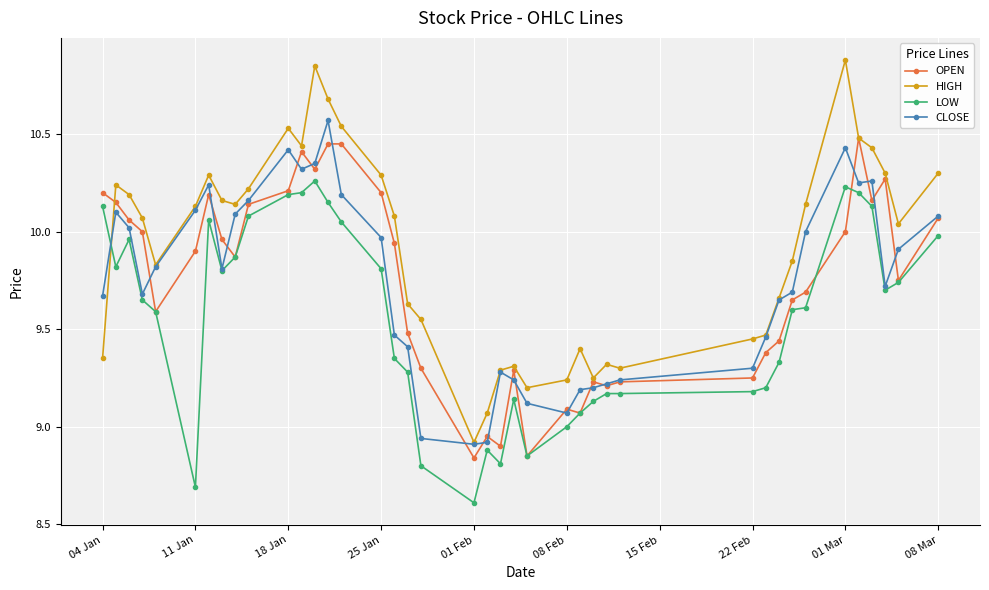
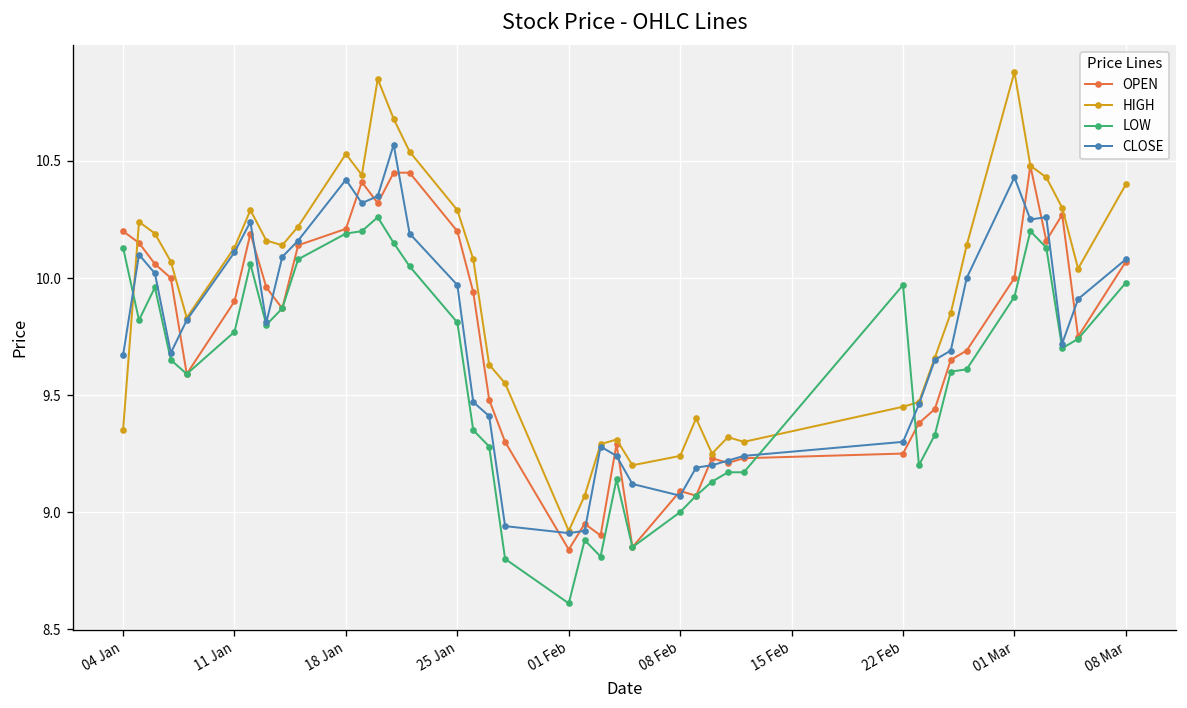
  {
    "OPEN": {
      "04 Jan": 10.20,
      "11 Jan": 9.90,
      "18 Jan": 10.21,
      "25 Jan": 10.20,
      "01 Feb": 8.84,
      "08 Feb": 9.09,
      "22 Feb": 9.25,
      "01 Mar": 10.00
    },
    "HIGH": {
      "04 Jan": 9.35,
      "11 Jan": 10.13,
      "18 Jan": 10.53,
      "25 Jan": 10.3,
      "08 Feb": 9.24,
      "22 Feb": 9.45,
      "01 Mar": 10.88,
-     "08 Mar": 10.3
+     "08 Mar": 10.4
    },
    "LOW": {
      "04 Jan": 10.13,
-     "11 Jan": 8.69,
+     "11 Jan": 9.77,
      "18 Jan": 10.19,
      "25 Jan": 9.81,
      "01 Feb": 8.61,
      "08 Feb": 9.00,
-     "22 Feb": 9.18,
-     "01 Mar": 10.23,
+     "22 Feb": 9.97,
+     "01 Mar": 9.92,
      "08 Mar": 9.98
    },
    "CLOSE": {
      "04 Jan": 9.67,
      "11 Jan": 10.11,
      "18 Jan": 10.42,
      "25 Jan": 9.97,
      "08 Feb": 9.07,
      "22 Feb": 9.30,
      "01 Mar": 10.43
    }
  }
